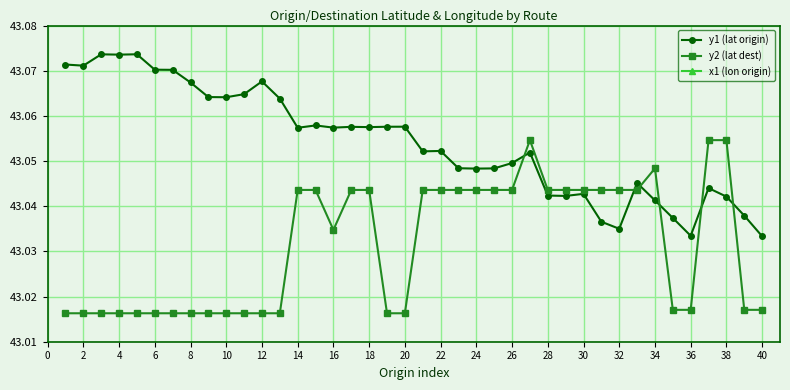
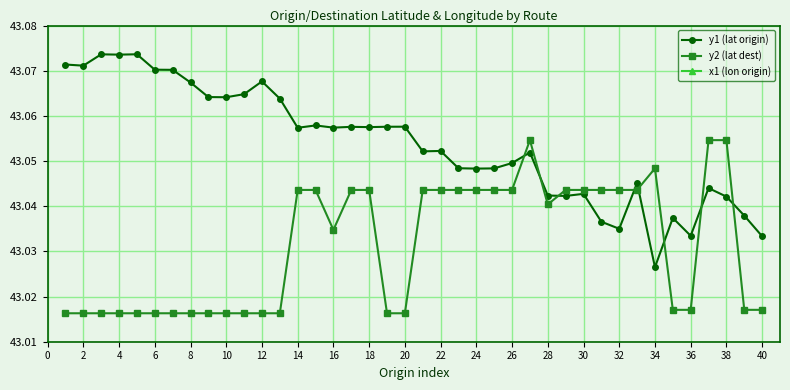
  {
    "y1 (lat origin)": {
      "2": 43.071,
      "4": 43.074,
      "6": 43.070,
      "8": 43.067,
      "10": 43.064,
      "12": 43.068,
      "14": 43.057,
      "16": 43.057,
      "18": 43.058,
      "20": 43.058,
      "22": 43.052,
      "24": 43.048,
      "26": 43.050,
      "28": 43.042,
      "30": 43.043,
      "32": 43.035,
-     "34": 43.041,
+     "34": 43.026,
      "36": 43.033,
      "38": 43.042,
      "40": 43.033
    },
    "y2 (lat dest)": {
      "2": 43.016,
      "4": 43.016,
      "6": 43.016,
      "8": 43.016,
      "10": 43.016,
      "12": 43.016,
      "14": 43.044,
      "16": 43.035,
      "18": 43.044,
      "20": 43.016,
      "22": 43.044,
      "24": 43.044,
      "26": 43.044,
-     "28": 43.044,
+     "28": 43.040,
      "30": 43.044,
      "32": 43.044,
      "34": 43.048,
      "36": 43.017,
      "38": 43.055,
      "40": 43.017
    }
  }
